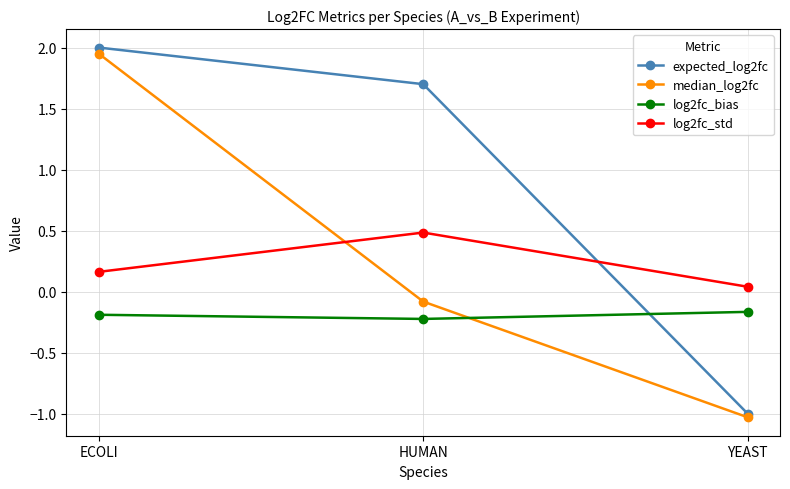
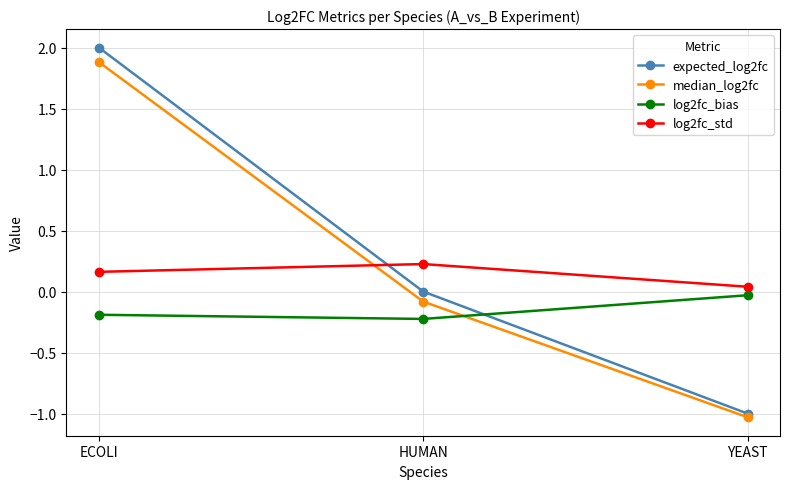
  {
    "expected_log2fc": {
      "ECOLI": 2.0,
-     "HUMAN": 1.7,
+     "HUMAN": 0.0,
      "YEAST": -1.0
    },
    "median_log2fc": {
-     "ECOLI": 1.95,
+     "ECOLI": 1.88,
      "HUMAN": -0.08,
      "YEAST": -1.03
    },
    "log2fc_bias": {
      "ECOLI": -0.19,
      "HUMAN": -0.22,
-     "YEAST": -0.17
+     "YEAST": -0.03
    },
    "log2fc_std": {
      "ECOLI": 0.16,
-     "HUMAN": 0.48,
+     "HUMAN": 0.23,
      "YEAST": 0.04
    }
  }
